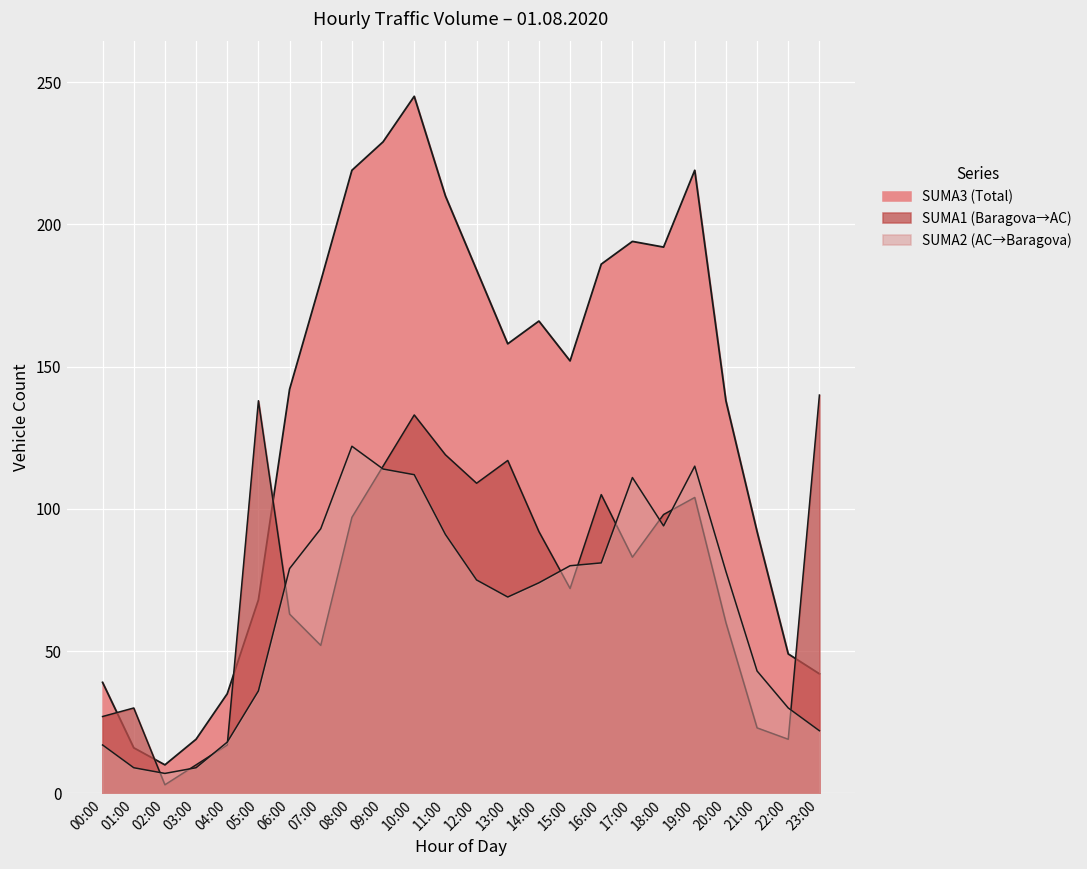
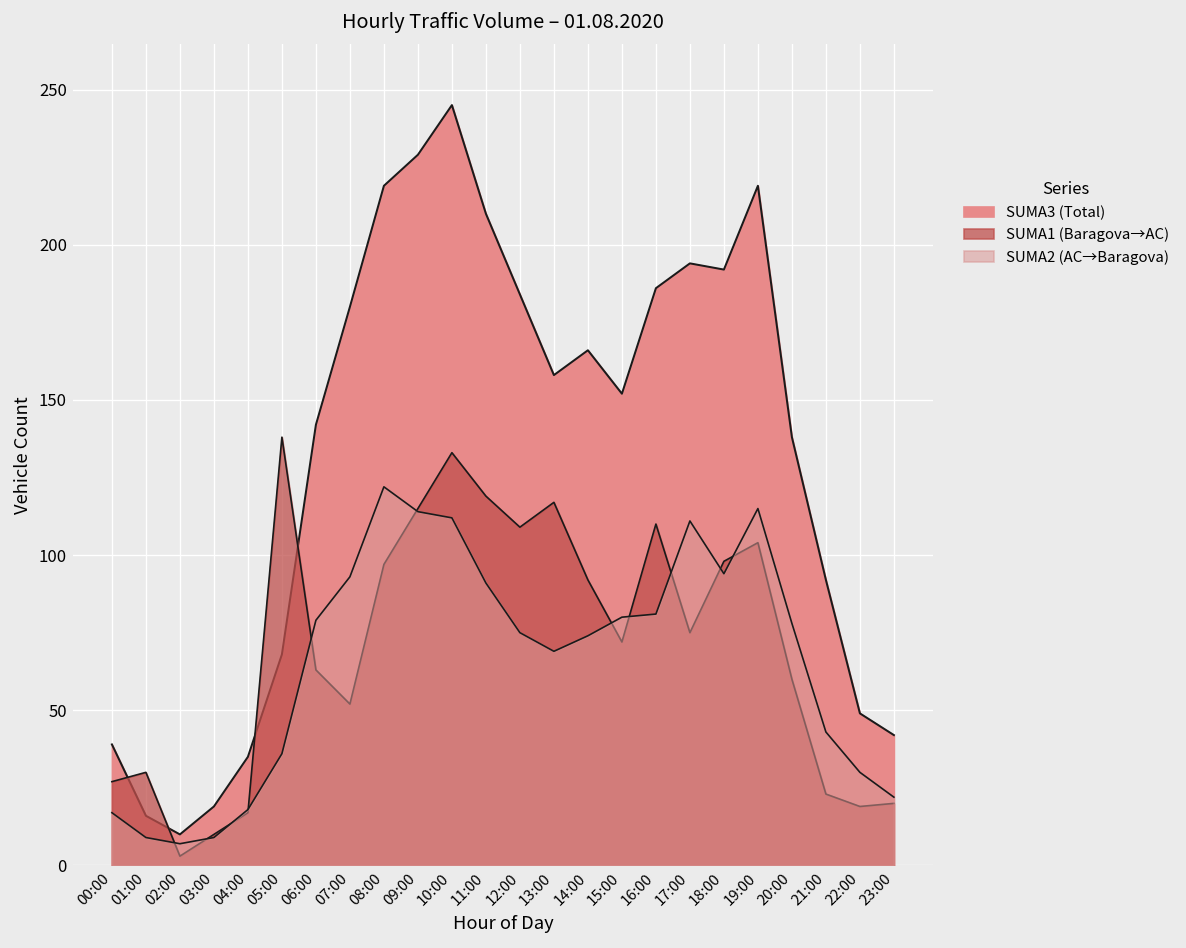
  {
    "SUMA1 (Baragova→AC)": {
      "00:00": 27,
      "01:00": 30,
      "02:00": 3,
      "03:00": 10,
      "05:00": 138,
      "06:00": 63,
      "07:00": 52,
      "08:00": 97,
      "09:00": 115,
      "10:00": 133,
      "11:00": 119,
      "12:00": 109,
      "13:00": 117,
      "14:00": 92,
      "15:00": 72,
-     "16:00": 105,
-     "17:00": 83,
+     "16:00": 110,
+     "17:00": 75,
      "18:00": 98,
      "19:00": 104,
      "20:00": 60,
      "21:00": 23,
      "22:00": 19,
-     "23:00": 140
+     "23:00": 20
    }
  }
